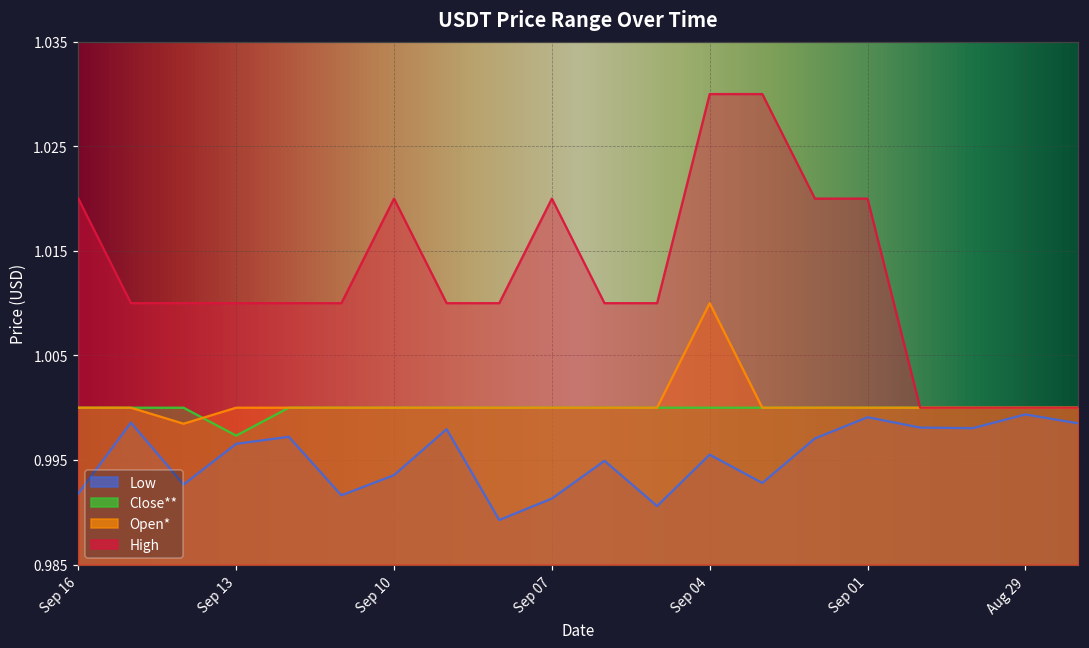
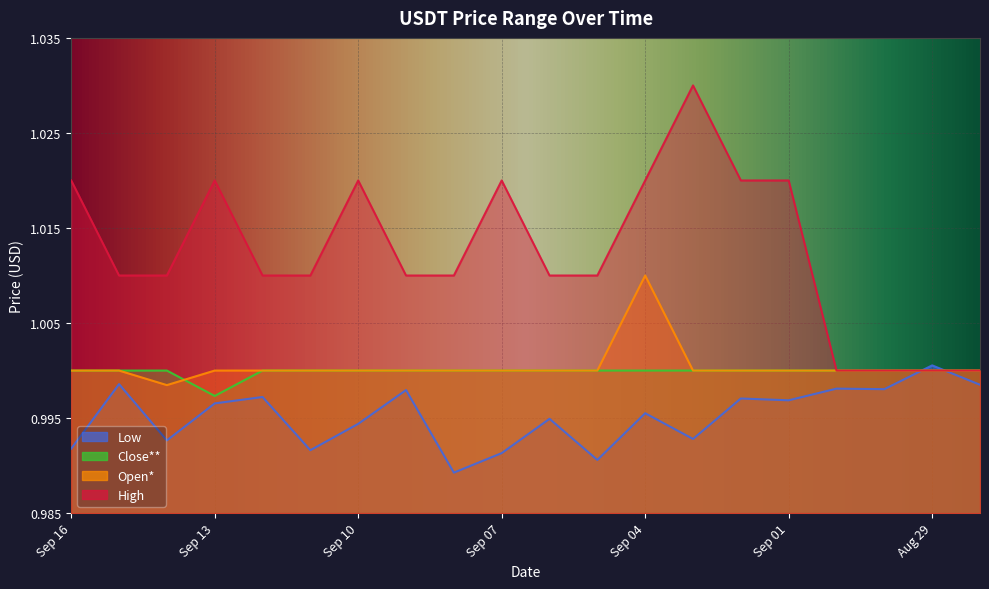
  {
    "Low": {
      "Sep 16": 0.992,
      "Sep 13": 0.997,
-     "Sep 10": 0.9936,
+     "Sep 10": 0.9944,
      "Sep 07": 0.991,
      "Sep 04": 0.996,
-     "Sep 01": 0.999,
-     "Aug 29": 0.999
+     "Sep 01": 0.997,
+     "Aug 29": 1.001
    },
    "Close**": {
      "Sep 13": 0.997,
      "Sep 04": 1.000
    },
    "Open*": {
      "Sep 13": 1.000,
      "Sep 04": 1.010
    },
    "High": {
      "Sep 16": 1.02,
-     "Sep 13": 1.01,
+     "Sep 13": 1.02,
      "Sep 10": 1.02,
      "Sep 07": 1.02,
-     "Sep 04": 1.03,
+     "Sep 04": 1.02,
      "Sep 01": 1.02
    }
  }
